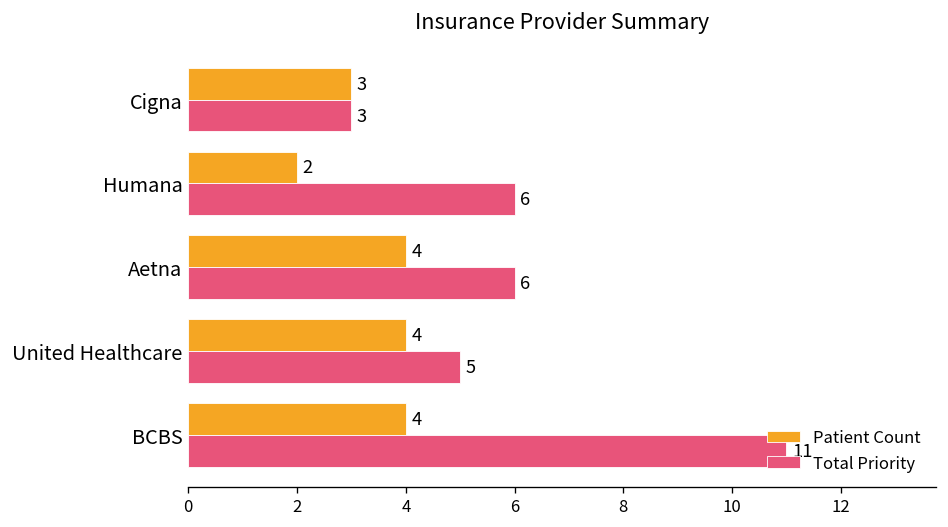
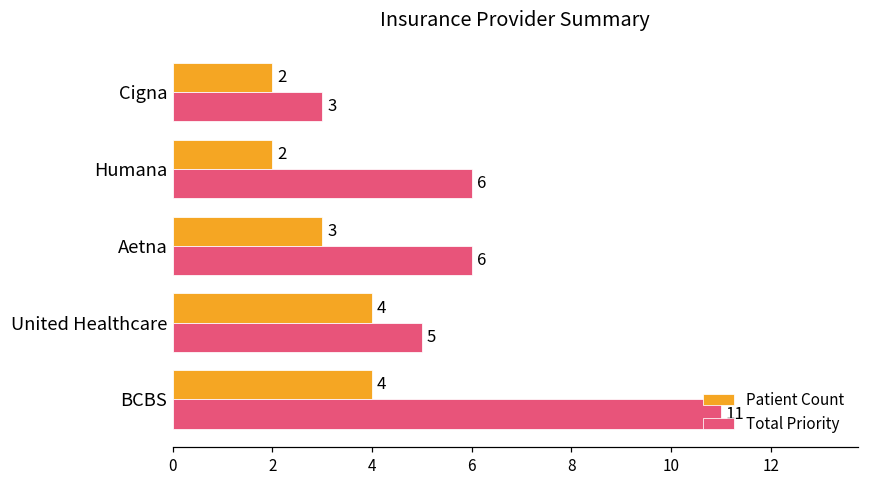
  {
    "Patient Count": {
-     "Cigna": 3,
+     "Cigna": 2,
      "Humana": 2,
-     "Aetna": 4,
+     "Aetna": 3,
      "United Healthcare": 4,
      "BCBS": 4
    },
    "Total Priority": {
      "Cigna": 3,
      "Humana": 6,
      "Aetna": 6,
      "United Healthcare": 5,
      "BCBS": 11
    }
  }
